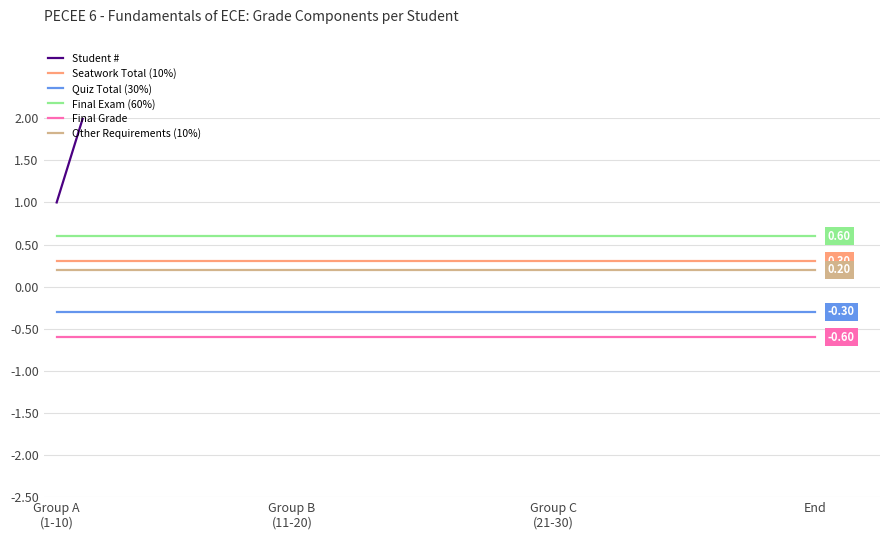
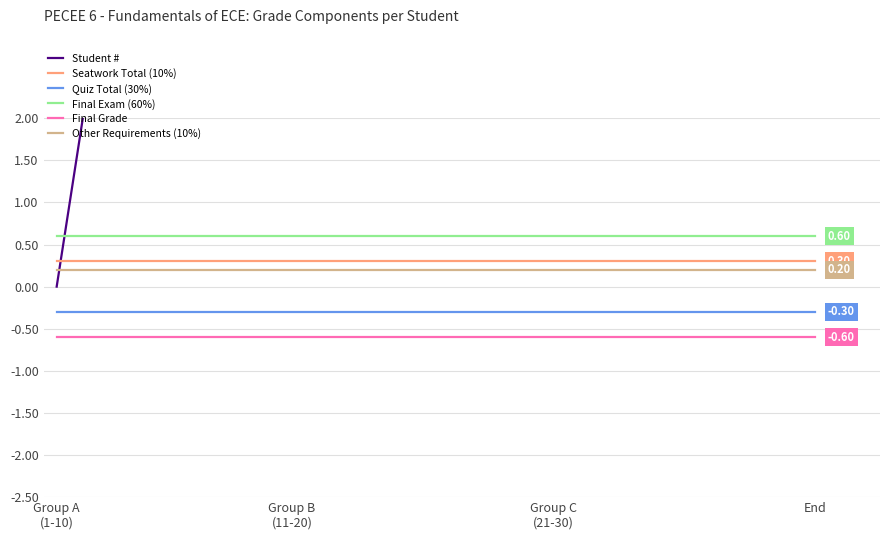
  {
    "Student #": {
-     "Group A (1-10)": 1
+     "Group A (1-10)": 0
    },
    "Quiz Total (30%)": {
      "Group A (1-10)": -0.3,
      "Group B (11-20)": -0.3,
      "Group C (21-30)": -0.3
    },
    "Final Exam (60%)": {
      "Group A (1-10)": 0.6,
      "Group B (11-20)": 0.6,
      "Group C (21-30)": 0.6
    },
    "Final Grade": {
      "Group A (1-10)": -0.6,
      "Group B (11-20)": -0.6,
      "Group C (21-30)": -0.6
    }
  }
